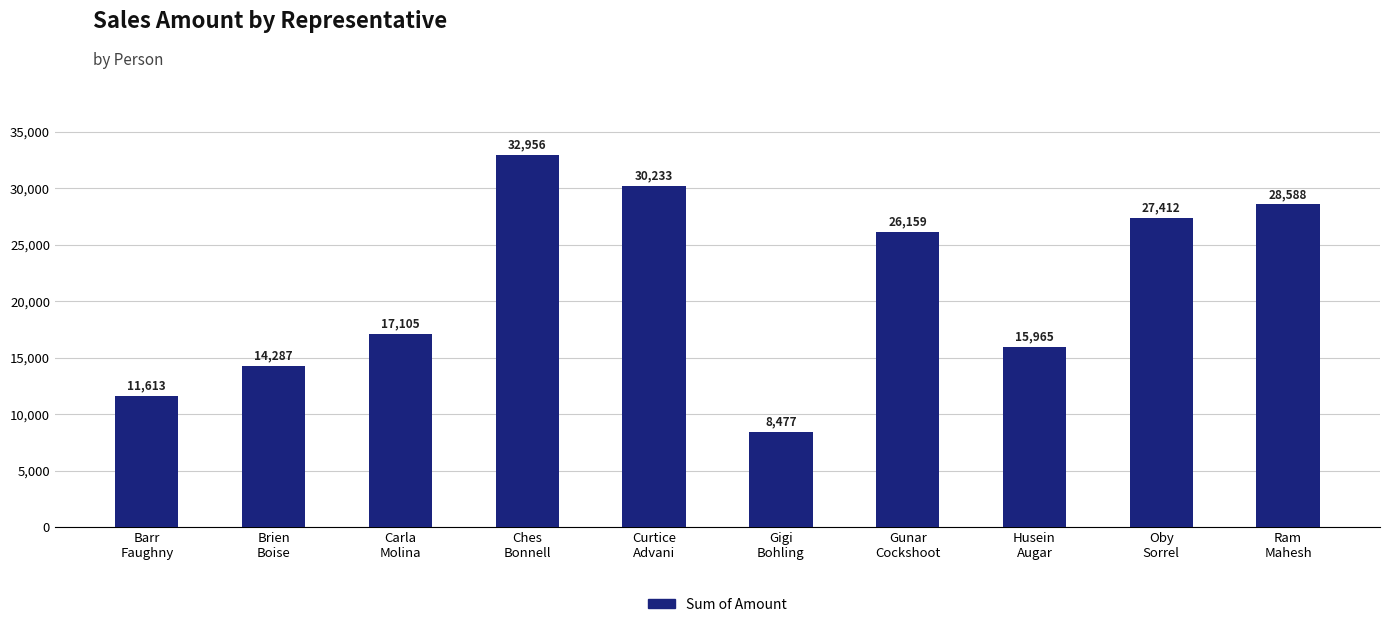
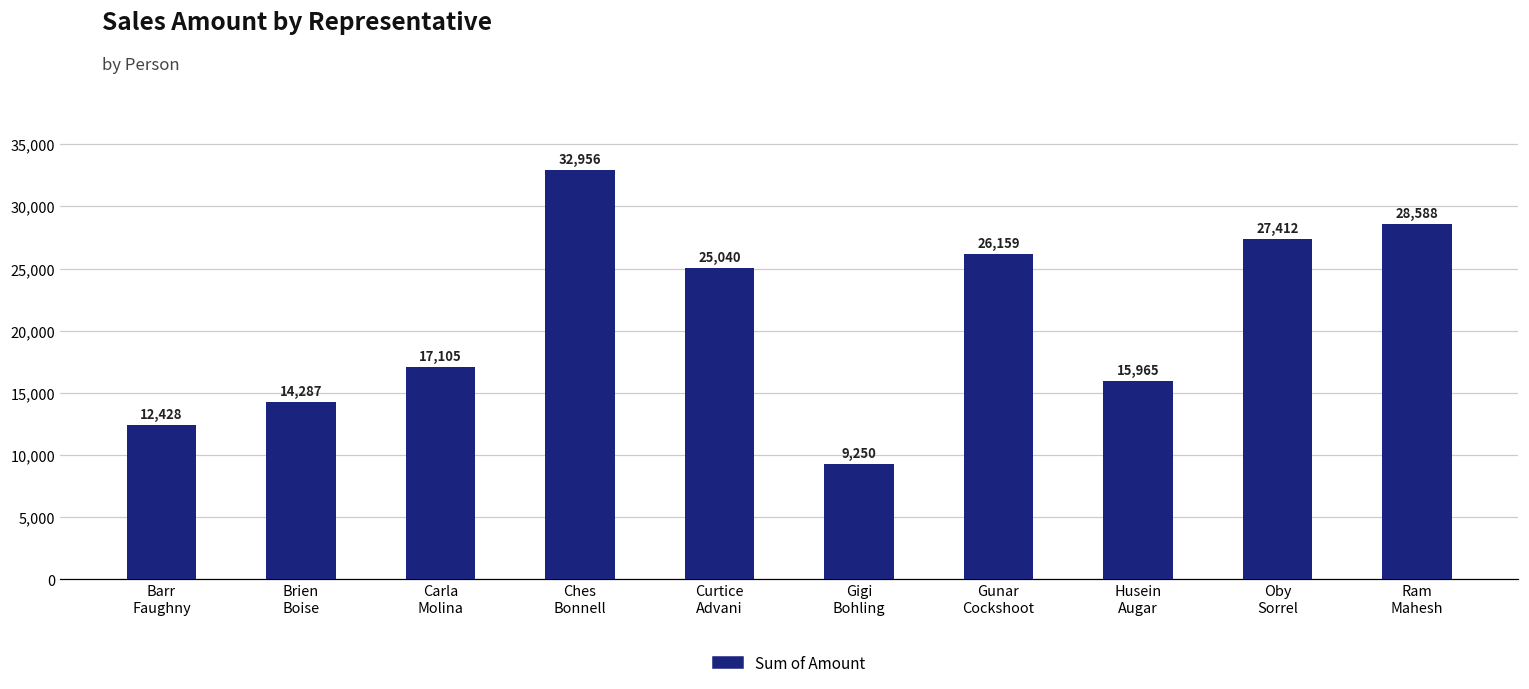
  {
-   "Barr Faughny": "11,613",
+   "Barr Faughny": "12,428",
    "Brien Boise": "14,287",
    "Carla Molina": "17,105",
    "Ches Bonnell": "32,956",
-   "Curtice Advani": "30,233",
-   "Gigi Bohling": "8,477",
+   "Curtice Advani": "25,040",
+   "Gigi Bohling": "9,250",
    "Gunar Cockshoot": "26,159",
    "Husein Augar": "15,965",
    "Oby Sorrel": "27,412",
    "Ram Mahesh": "28,588"
  }
